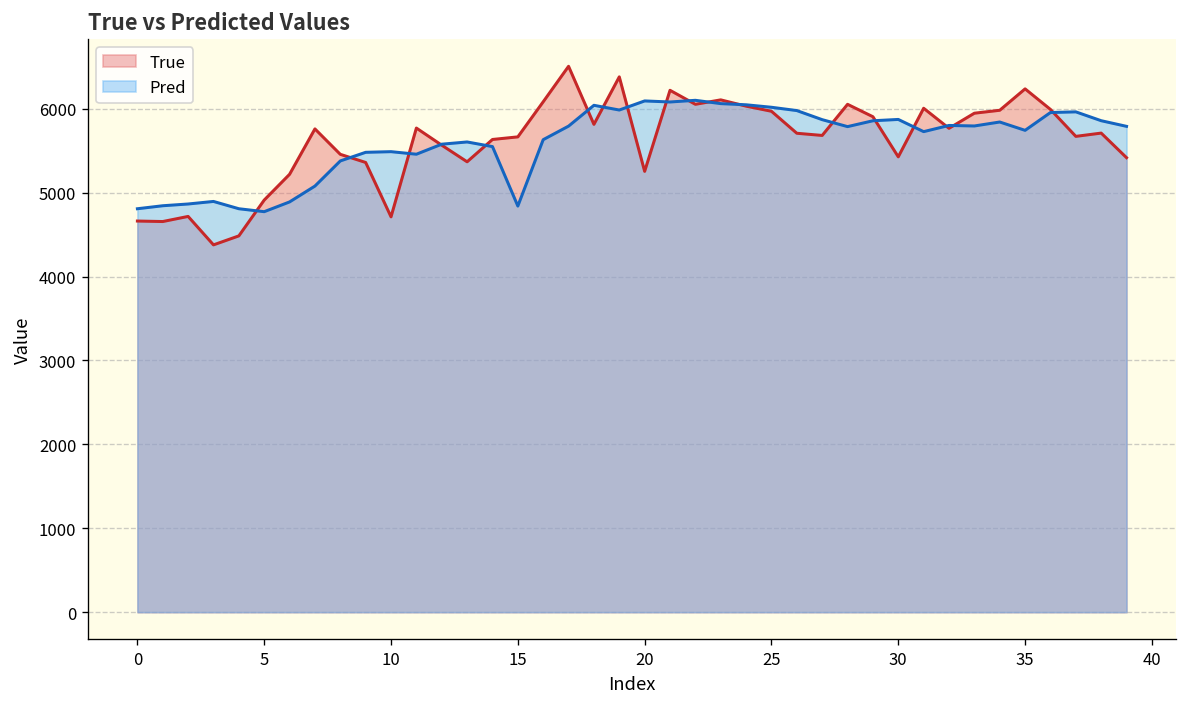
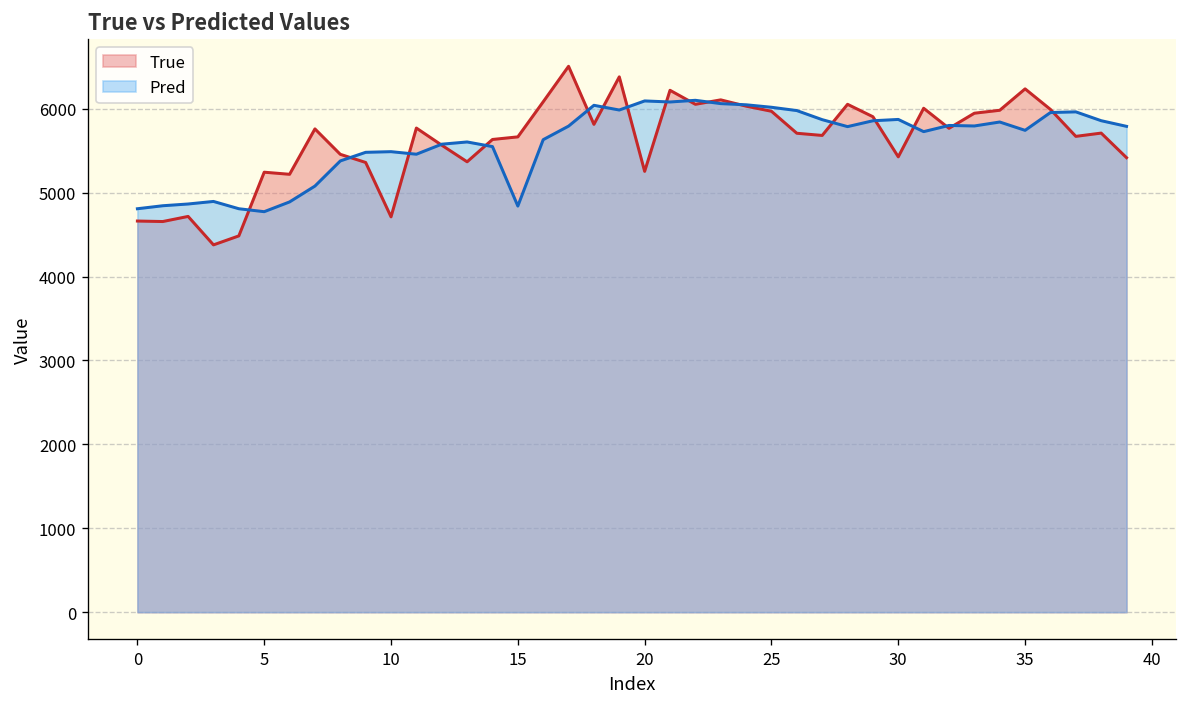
  {
    "True": {
      "0": 4700,
-     "5": 4900,
+     "5": 5200,
      "10": 4700,
      "15": 5700,
      "20": 5300,
      "25": 6000,
      "30": 5400,
      "35": 6200
    },
    "Pred": {
      "0": 4800,
      "5": 4800,
      "10": 5500,
      "15": 4800,
      "20": 6100,
      "25": 6000,
      "30": 5900,
      "35": 5700
    }
  }
